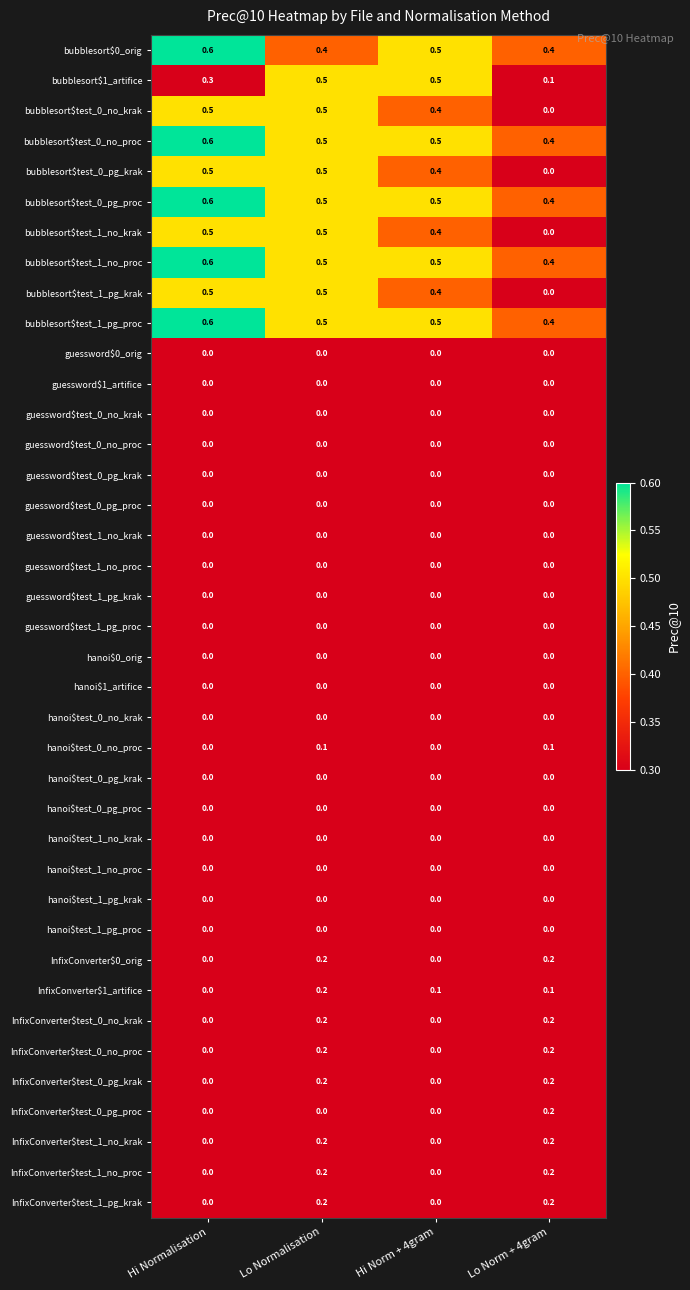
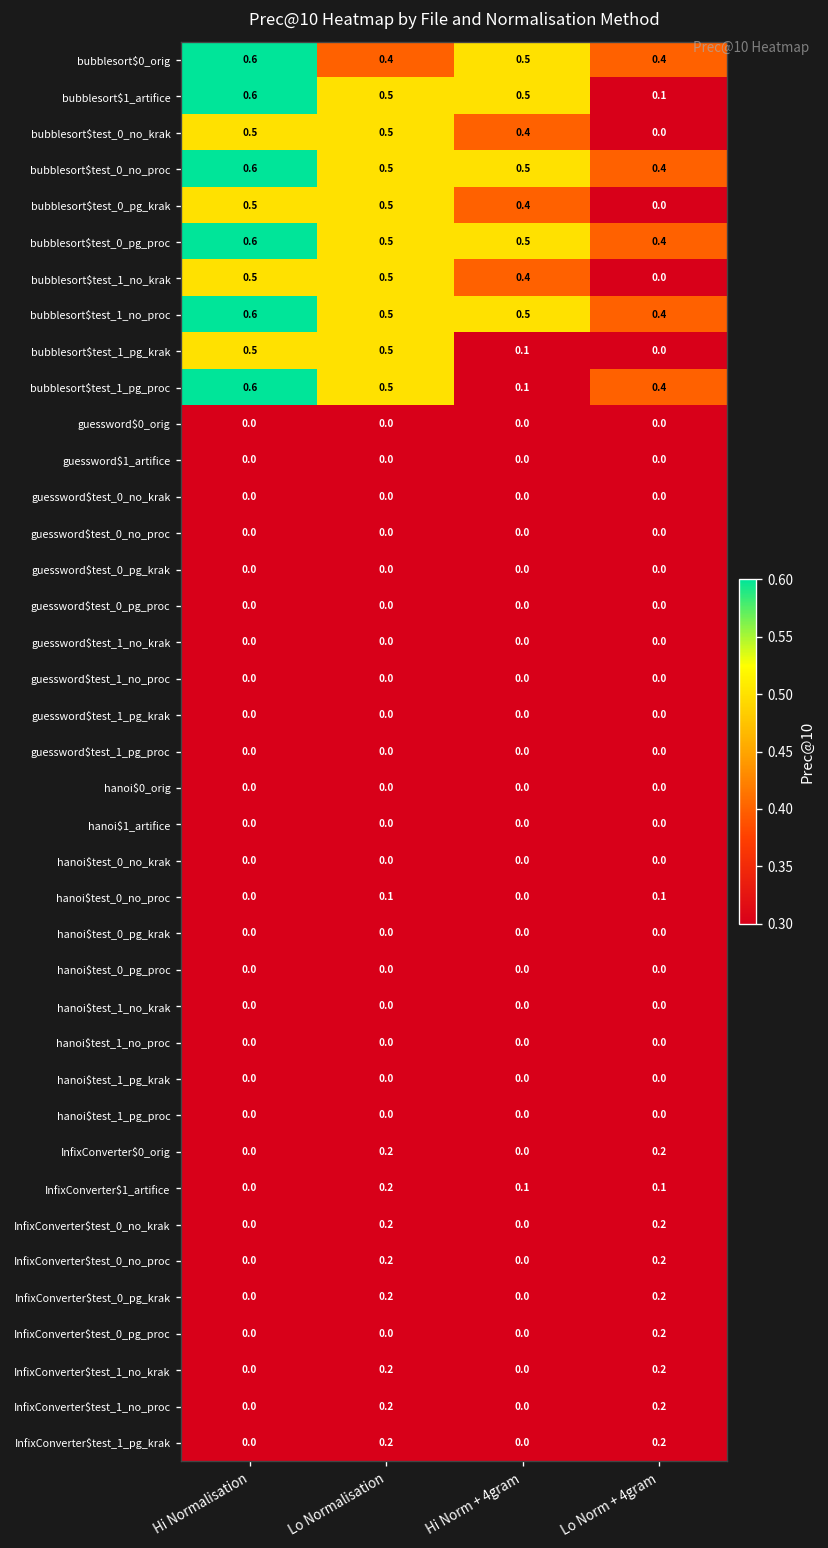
  {
    "bubblesort$0_orig": {
      "Hi Normalisation": 0.6,
      "Lo Normalisation": 0.4,
      "Hi Norm + 4gram": 0.5,
      "Lo Norm + 4gram": 0.4
    },
    "bubblesort$1_artifice": {
-     "Hi Normalisation": 0.3,
+     "Hi Normalisation": 0.6,
      "Lo Normalisation": 0.5,
      "Hi Norm + 4gram": 0.5,
      "Lo Norm + 4gram": 0.1
    },
    "bubblesort$test_0_no_krak": {
      "Hi Normalisation": 0.5,
      "Lo Normalisation": 0.5,
      "Hi Norm + 4gram": 0.4,
      "Lo Norm + 4gram": 0.0
    },
    "bubblesort$test_0_no_proc": {
      "Hi Normalisation": 0.6,
      "Lo Normalisation": 0.5,
      "Hi Norm + 4gram": 0.5,
      "Lo Norm + 4gram": 0.4
    },
    "bubblesort$test_0_pg_krak": {
      "Hi Normalisation": 0.5,
      "Lo Normalisation": 0.5,
      "Hi Norm + 4gram": 0.4,
      "Lo Norm + 4gram": 0.0
    },
    "bubblesort$test_0_pg_proc": {
      "Hi Normalisation": 0.6,
      "Lo Normalisation": 0.5,
      "Hi Norm + 4gram": 0.5,
      "Lo Norm + 4gram": 0.4
    },
    "bubblesort$test_1_no_krak": {
      "Hi Normalisation": 0.5,
      "Lo Normalisation": 0.5,
      "Hi Norm + 4gram": 0.4,
      "Lo Norm + 4gram": 0.0
    },
    "bubblesort$test_1_no_proc": {
      "Hi Normalisation": 0.6,
      "Lo Normalisation": 0.5,
      "Hi Norm + 4gram": 0.5,
      "Lo Norm + 4gram": 0.4
    },
    "bubblesort$test_1_pg_krak": {
      "Hi Normalisation": 0.5,
      "Lo Normalisation": 0.5,
-     "Hi Norm + 4gram": 0.4,
+     "Hi Norm + 4gram": 0.1,
      "Lo Norm + 4gram": 0.0
    },
    "bubblesort$test_1_pg_proc": {
      "Hi Normalisation": 0.6,
      "Lo Normalisation": 0.5,
-     "Hi Norm + 4gram": 0.5,
+     "Hi Norm + 4gram": 0.1,
      "Lo Norm + 4gram": 0.4
    },
    "guessword$0_orig": {
      "Hi Normalisation": 0.0,
      "Lo Normalisation": 0.0,
      "Hi Norm + 4gram": 0.0,
      "Lo Norm + 4gram": 0.0
    },
    "guessword$1_artifice": {
      "Hi Normalisation": 0.0,
      "Lo Normalisation": 0.0,
      "Hi Norm + 4gram": 0.0,
      "Lo Norm + 4gram": 0.0
    },
    "guessword$test_0_no_krak": {
      "Hi Normalisation": 0.0,
      "Lo Normalisation": 0.0,
      "Hi Norm + 4gram": 0.0,
      "Lo Norm + 4gram": 0.0
    },
    "guessword$test_0_no_proc": {
      "Hi Normalisation": 0.0,
      "Lo Normalisation": 0.0,
      "Hi Norm + 4gram": 0.0,
      "Lo Norm + 4gram": 0.0
    },
    "guessword$test_0_pg_krak": {
      "Hi Normalisation": 0.0,
      "Lo Normalisation": 0.0,
      "Hi Norm + 4gram": 0.0,
      "Lo Norm + 4gram": 0.0
    },
    "guessword$test_0_pg_proc": {
      "Hi Normalisation": 0.0,
      "Lo Normalisation": 0.0,
      "Hi Norm + 4gram": 0.0,
      "Lo Norm + 4gram": 0.0
    },
    "guessword$test_1_no_krak": {
      "Hi Normalisation": 0.0,
      "Lo Normalisation": 0.0,
      "Hi Norm + 4gram": 0.0,
      "Lo Norm + 4gram": 0.0
    },
    "guessword$test_1_no_proc": {
      "Hi Normalisation": 0.0,
      "Lo Normalisation": 0.0,
      "Hi Norm + 4gram": 0.0,
      "Lo Norm + 4gram": 0.0
    },
    "guessword$test_1_pg_krak": {
      "Hi Normalisation": 0.0,
      "Lo Normalisation": 0.0,
      "Hi Norm + 4gram": 0.0,
      "Lo Norm + 4gram": 0.0
    },
    "guessword$test_1_pg_proc": {
      "Hi Normalisation": 0.0,
      "Lo Normalisation": 0.0,
      "Hi Norm + 4gram": 0.0,
      "Lo Norm + 4gram": 0.0
    },
    "hanoi$0_orig": {
      "Hi Normalisation": 0.0,
      "Lo Normalisation": 0.0,
      "Hi Norm + 4gram": 0.0,
      "Lo Norm + 4gram": 0.0
    },
    "hanoi$1_artifice": {
      "Hi Normalisation": 0.0,
      "Lo Normalisation": 0.0,
      "Hi Norm + 4gram": 0.0,
      "Lo Norm + 4gram": 0.0
    },
    "hanoi$test_0_no_krak": {
      "Hi Normalisation": 0.0,
      "Lo Normalisation": 0.0,
      "Hi Norm + 4gram": 0.0,
      "Lo Norm + 4gram": 0.0
    },
    "hanoi$test_0_no_proc": {
      "Hi Normalisation": 0.0,
      "Lo Normalisation": 0.1,
      "Hi Norm + 4gram": 0.0,
      "Lo Norm + 4gram": 0.1
    },
    "hanoi$test_0_pg_krak": {
      "Hi Normalisation": 0.0,
      "Lo Normalisation": 0.0,
      "Hi Norm + 4gram": 0.0,
      "Lo Norm + 4gram": 0.0
    },
    "hanoi$test_0_pg_proc": {
      "Hi Normalisation": 0.0,
      "Lo Normalisation": 0.0,
      "Hi Norm + 4gram": 0.0,
      "Lo Norm + 4gram": 0.0
    },
    "hanoi$test_1_no_krak": {
      "Hi Normalisation": 0.0,
      "Lo Normalisation": 0.0,
      "Hi Norm + 4gram": 0.0,
      "Lo Norm + 4gram": 0.0
    },
    "hanoi$test_1_no_proc": {
      "Hi Normalisation": 0.0,
      "Lo Normalisation": 0.0,
      "Hi Norm + 4gram": 0.0,
      "Lo Norm + 4gram": 0.0
    },
    "hanoi$test_1_pg_krak": {
      "Hi Normalisation": 0.0,
      "Lo Normalisation": 0.0,
      "Hi Norm + 4gram": 0.0,
      "Lo Norm + 4gram": 0.0
    },
    "hanoi$test_1_pg_proc": {
      "Hi Normalisation": 0.0,
      "Lo Normalisation": 0.0,
      "Hi Norm + 4gram": 0.0,
      "Lo Norm + 4gram": 0.0
    },
    "InfixConverter$0_orig": {
      "Hi Normalisation": 0.0,
      "Lo Normalisation": 0.2,
      "Hi Norm + 4gram": 0.0,
      "Lo Norm + 4gram": 0.2
    },
    "InfixConverter$1_artifice": {
      "Hi Normalisation": 0.0,
      "Lo Normalisation": 0.2,
      "Hi Norm + 4gram": 0.1,
      "Lo Norm + 4gram": 0.1
    },
    "InfixConverter$test_0_no_krak": {
      "Hi Normalisation": 0.0,
      "Lo Normalisation": 0.2,
      "Hi Norm + 4gram": 0.0,
      "Lo Norm + 4gram": 0.2
    },
    "InfixConverter$test_0_no_proc": {
      "Hi Normalisation": 0.0,
      "Lo Normalisation": 0.2,
      "Hi Norm + 4gram": 0.0,
      "Lo Norm + 4gram": 0.2
    },
    "InfixConverter$test_0_pg_krak": {
      "Hi Normalisation": 0.0,
      "Lo Normalisation": 0.2,
      "Hi Norm + 4gram": 0.0,
      "Lo Norm + 4gram": 0.2
    },
    "InfixConverter$test_0_pg_proc": {
      "Hi Normalisation": 0.0,
      "Lo Normalisation": 0.0,
      "Hi Norm + 4gram": 0.0,
      "Lo Norm + 4gram": 0.2
    },
    "InfixConverter$test_1_no_krak": {
      "Hi Normalisation": 0.0,
      "Lo Normalisation": 0.2,
      "Hi Norm + 4gram": 0.0,
      "Lo Norm + 4gram": 0.2
    },
    "InfixConverter$test_1_no_proc": {
      "Hi Normalisation": 0.0,
      "Lo Normalisation": 0.2,
      "Hi Norm + 4gram": 0.0,
      "Lo Norm + 4gram": 0.2
    },
    "InfixConverter$test_1_pg_krak": {
      "Hi Normalisation": 0.0,
      "Lo Normalisation": 0.2,
      "Hi Norm + 4gram": 0.0,
      "Lo Norm + 4gram": 0.2
    }
  }
